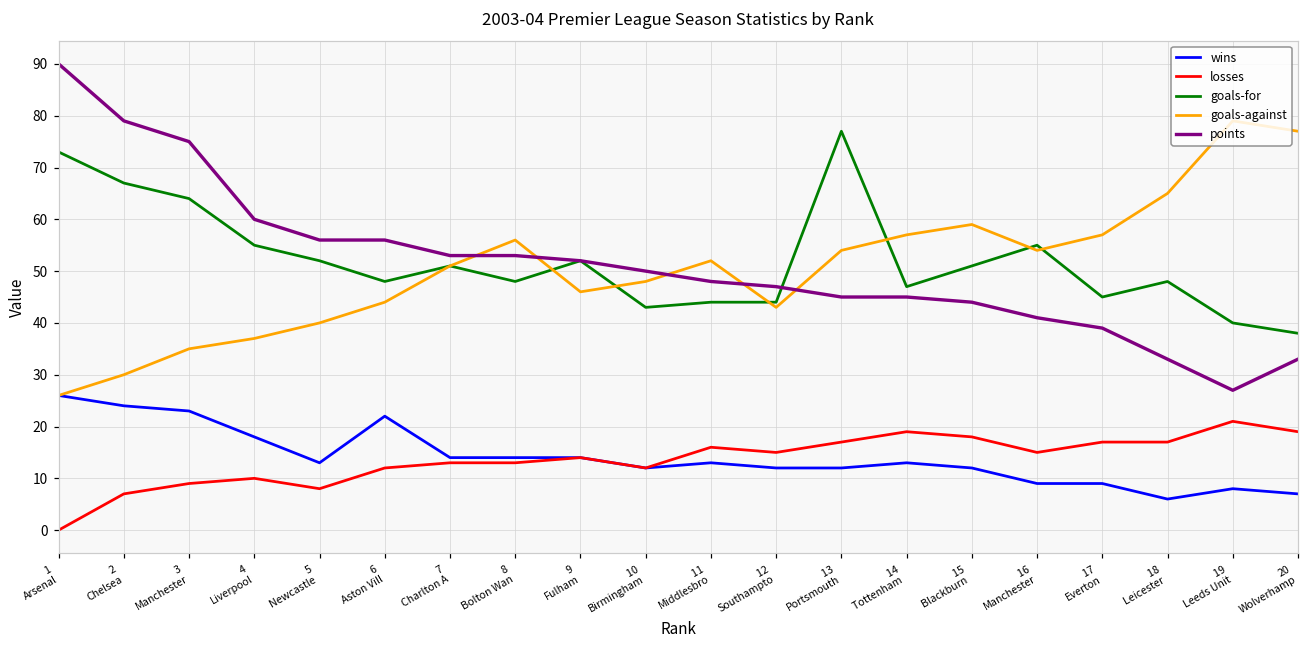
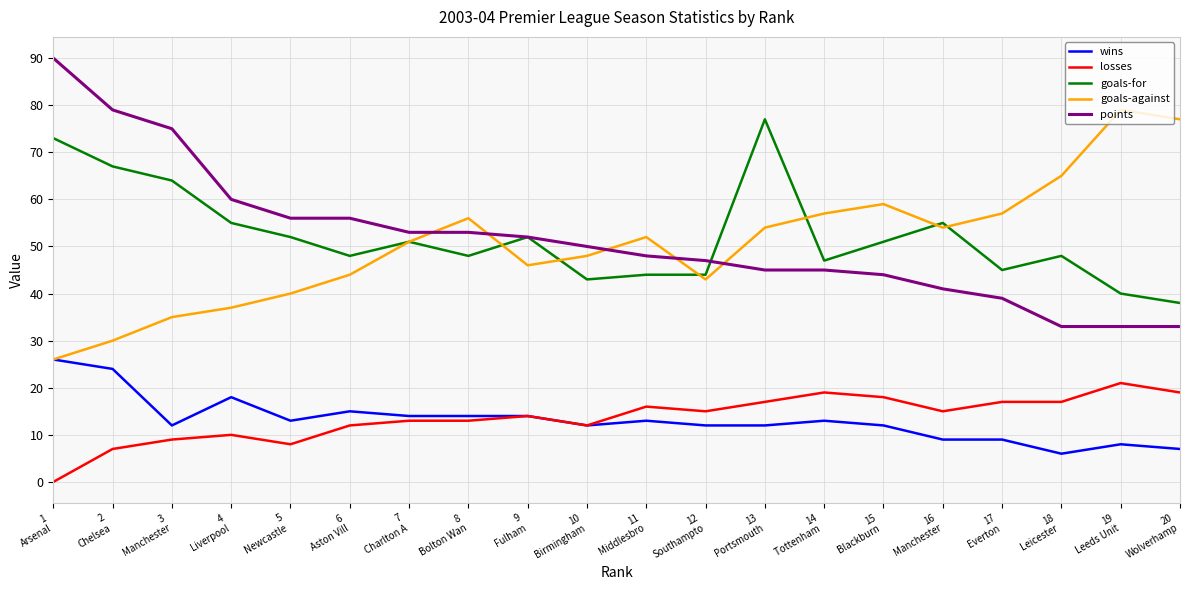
  {
    "wins": {
      "2 Chelsea": 24,
-     "3 Manchester": 23,
+     "3 Manchester": 12,
      "4 Liverpool": 18,
      "5 Newcastle": 13,
-     "6 Aston Vill": 22,
+     "6 Aston Vill": 15,
      "7 Charlton A": 14,
      "8 Bolton Wan": 14,
      "11 Middlesbro": 13,
      "12 Southampto": 12,
      "13 Portsmouth": 12,
      "14 Tottenham": 13,
      "15 Blackburn": 12,
      "16 Manchester": 9,
      "17 Everton": 9,
      "18 Leicester": 6,
      "19 Leeds Unit": 8,
      "20 Wolverhamp": 7
    },
    "losses": {
      "1 Arsenal": 0,
      "2 Chelsea": 7,
      "3 Manchester": 9,
      "4 Liverpool": 10,
      "5 Newcastle": 8,
      "6 Aston Vill": 12,
      "7 Charlton A": 13,
      "8 Bolton Wan": 13,
      "11 Middlesbro": 16,
      "12 Southampto": 15,
      "13 Portsmouth": 17,
      "14 Tottenham": 19,
      "15 Blackburn": 18,
      "16 Manchester": 15,
      "17 Everton": 17,
      "18 Leicester": 17,
      "19 Leeds Unit": 21,
      "20 Wolverhamp": 19
    },
    "goals-for": {
      "1 Arsenal": 73,
      "2 Chelsea": 67,
      "3 Manchester": 64,
      "4 Liverpool": 55,
      "5 Newcastle": 52,
      "6 Aston Vill": 48,
      "8 Bolton Wan": 48,
      "10 Birmingham": 43,
      "11 Middlesbro": 44,
      "12 Southampto": 44,
      "13 Portsmouth": 77,
      "14 Tottenham": 47,
      "15 Blackburn": 51,
      "16 Manchester": 55,
      "17 Everton": 45,
      "18 Leicester": 48,
      "19 Leeds Unit": 40,
      "20 Wolverhamp": 38
    },
    "goals-against": {
      "2 Chelsea": 30,
      "3 Manchester": 35,
      "4 Liverpool": 37,
      "5 Newcastle": 40,
      "6 Aston Vill": 44,
      "8 Bolton Wan": 56,
      "9 Fulham": 46,
      "10 Birmingham": 48,
      "11 Middlesbro": 52,
      "12 Southampto": 43,
      "13 Portsmouth": 54,
      "14 Tottenham": 57,
      "15 Blackburn": 59,
      "16 Manchester": 54,
      "17 Everton": 57,
      "18 Leicester": 65,
      "20 Wolverhamp": 77
    },
    "points": {
      "1 Arsenal": 90,
      "2 Chelsea": 79,
      "3 Manchester": 75,
      "4 Liverpool": 60,
      "5 Newcastle": 56,
      "6 Aston Vill": 56,
      "7 Charlton A": 53,
      "8 Bolton Wan": 53,
      "10 Birmingham": 50,
      "11 Middlesbro": 48,
      "12 Southampto": 47,
      "13 Portsmouth": 45,
      "14 Tottenham": 45,
      "15 Blackburn": 44,
      "16 Manchester": 41,
      "17 Everton": 39,
      "18 Leicester": 33,
-     "19 Leeds Unit": 27,
+     "19 Leeds Unit": 33,
      "20 Wolverhamp": 33
    }
  }
